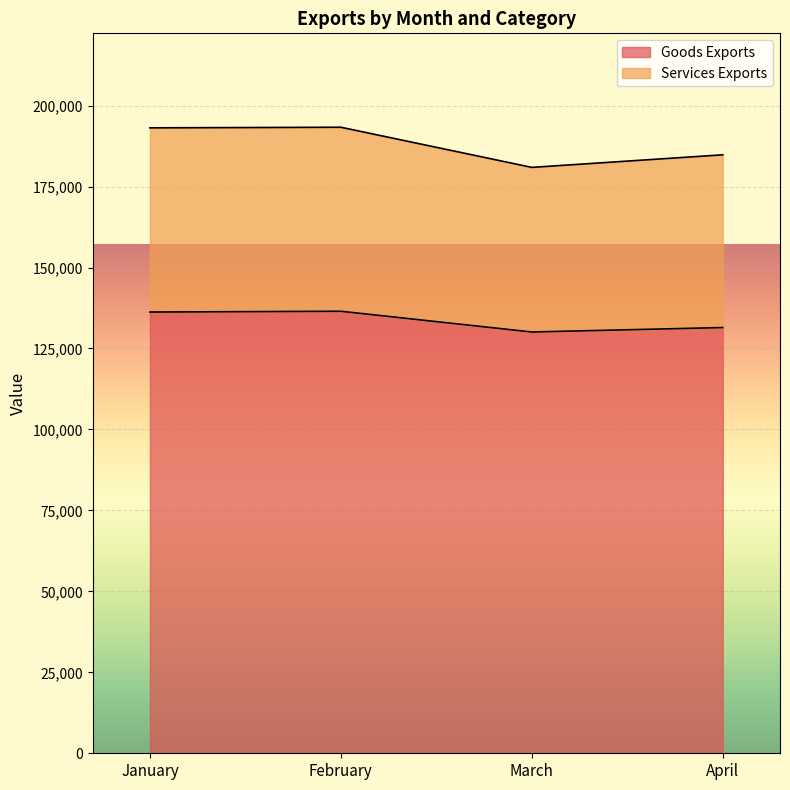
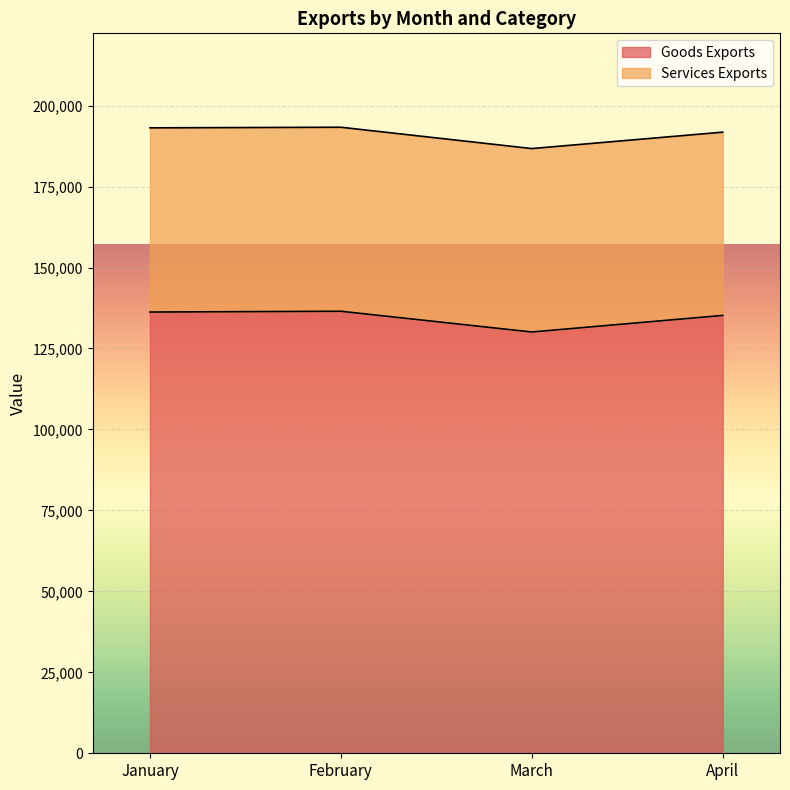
  {
    "Goods Exports": {
      "January": "136,000",
      "February": "136,000",
      "March": "130,000",
-     "April": "131,000"
+     "April": "135,000"
    },
    "Services Exports": {
      "January": "57,000",
      "February": "57,000",
-     "March": "51,000",
-     "April": "53,000"
+     "March": "57,000",
+     "April": "57,000"
    }
  }
